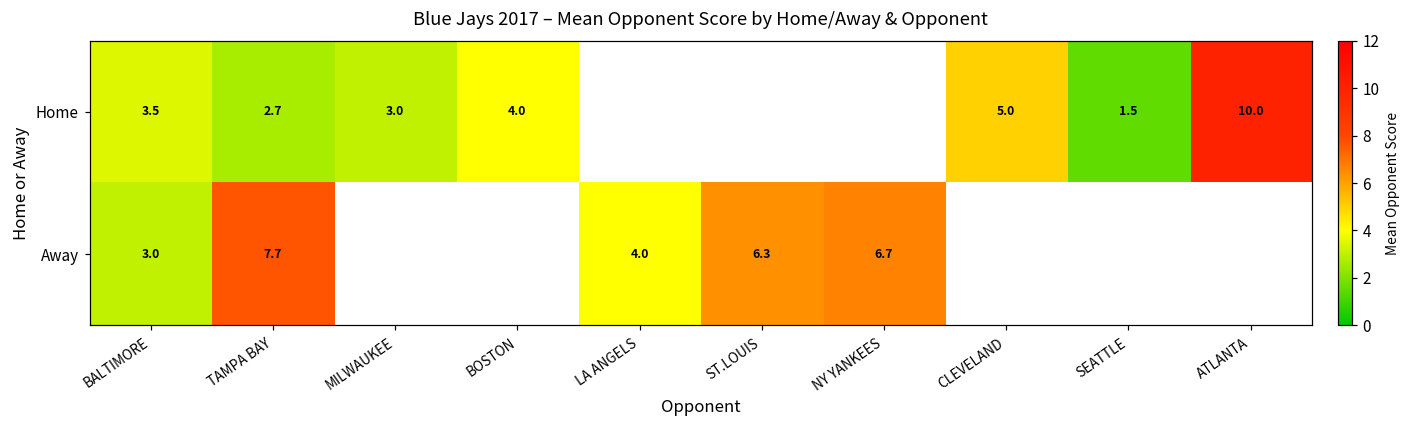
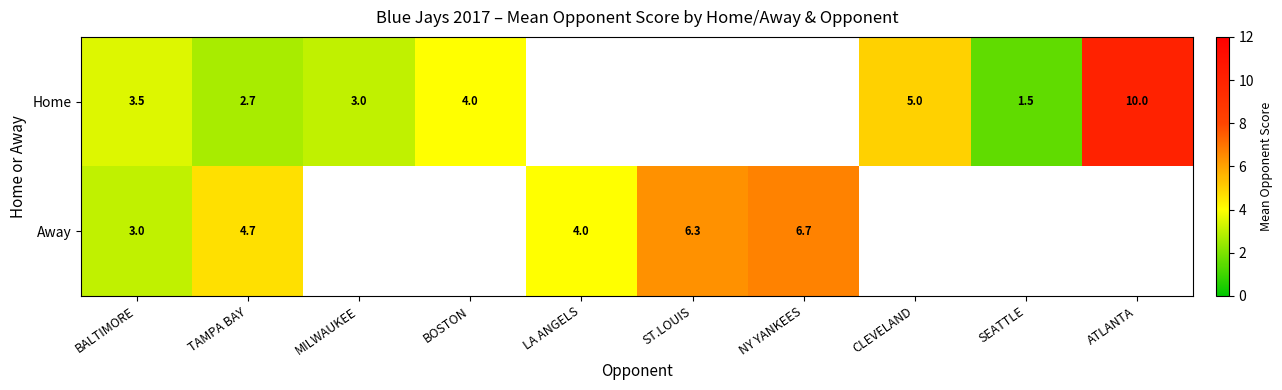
  {
    "Home": {
      "BALTIMORE": 3.5,
      "TAMPA BAY": 2.7,
      "MILWAUKEE": 3.0,
      "BOSTON": 4.0,
      "CLEVELAND": 5.0,
      "SEATTLE": 1.5,
      "ATLANTA": 10.0
    },
    "Away": {
      "BALTIMORE": 3.0,
-     "TAMPA BAY": 7.7,
+     "TAMPA BAY": 4.7,
      "LA ANGELS": 4.0,
      "ST.LOUIS": 6.3,
      "NY YANKEES": 6.7
    }
  }
